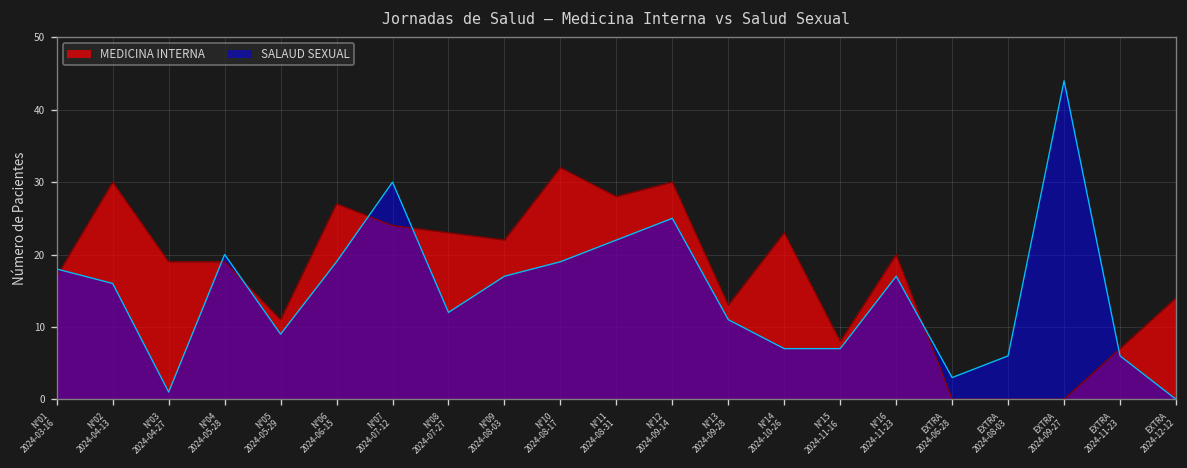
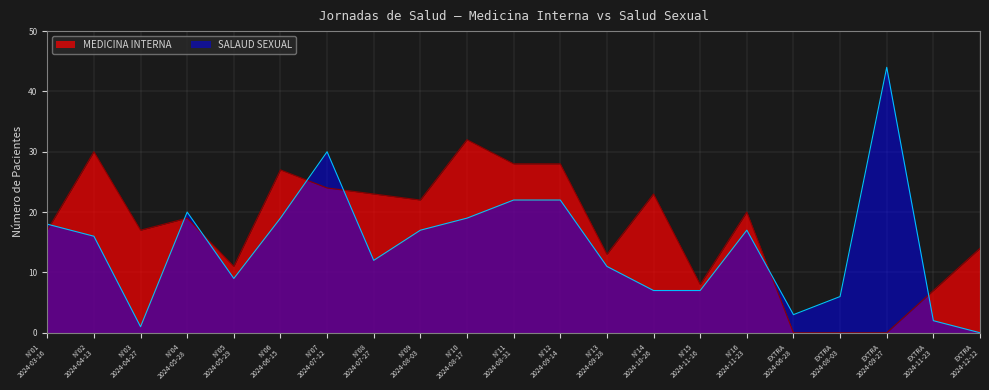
  {
    "MEDICINA INTERNA": {
      "N°01 2024-03-16": 17,
      "N°02 2024-04-13": 30,
-     "N°03 2024-04-27": 19,
+     "N°03 2024-04-27": 17,
      "N°04 2024-05-28": 19,
      "N°05 2024-05-29": 11,
      "N°06 2024-06-15": 27,
      "N°07 2024-07-12": 24,
      "N°08 2024-07-27": 23,
      "N°09 2024-08-03": 22,
      "N°10 2024-08-17": 32,
      "N°11 2024-08-31": 28,
-     "N°12 2024-09-14": 30,
+     "N°12 2024-09-14": 28,
      "N°13 2024-09-28": 13,
      "N°14 2024-10-26": 23,
      "N°15 2024-11-16": 8,
      "N°16 2024-11-23": 20,
      "EXTRA 2024-06-28": 0,
      "EXTRA 2024-08-03": 0,
      "EXTRA 2024-09-27": 0,
      "EXTRA 2024-11-23": 7,
      "EXTRA 2024-12-12": 14
    },
    "SALAUD SEXUAL": {
      "N°01 2024-03-16": 18,
      "N°02 2024-04-13": 16,
      "N°03 2024-04-27": 1,
      "N°04 2024-05-28": 20,
      "N°05 2024-05-29": 9,
      "N°06 2024-06-15": 19,
      "N°07 2024-07-12": 30,
      "N°08 2024-07-27": 12,
      "N°09 2024-08-03": 17,
      "N°10 2024-08-17": 19,
      "N°11 2024-08-31": 22,
-     "N°12 2024-09-14": 25,
+     "N°12 2024-09-14": 22,
      "N°13 2024-09-28": 11,
      "N°14 2024-10-26": 7,
      "N°15 2024-11-16": 7,
      "N°16 2024-11-23": 17,
      "EXTRA 2024-06-28": 3,
      "EXTRA 2024-08-03": 6,
      "EXTRA 2024-09-27": 44,
-     "EXTRA 2024-11-23": 6,
+     "EXTRA 2024-11-23": 2,
      "EXTRA 2024-12-12": 0
    }
  }
